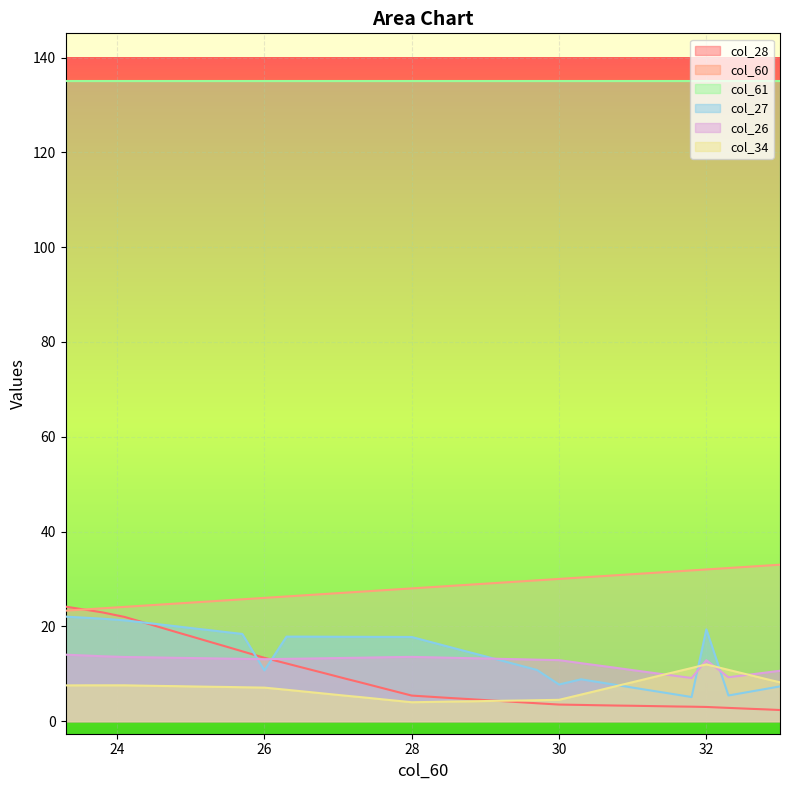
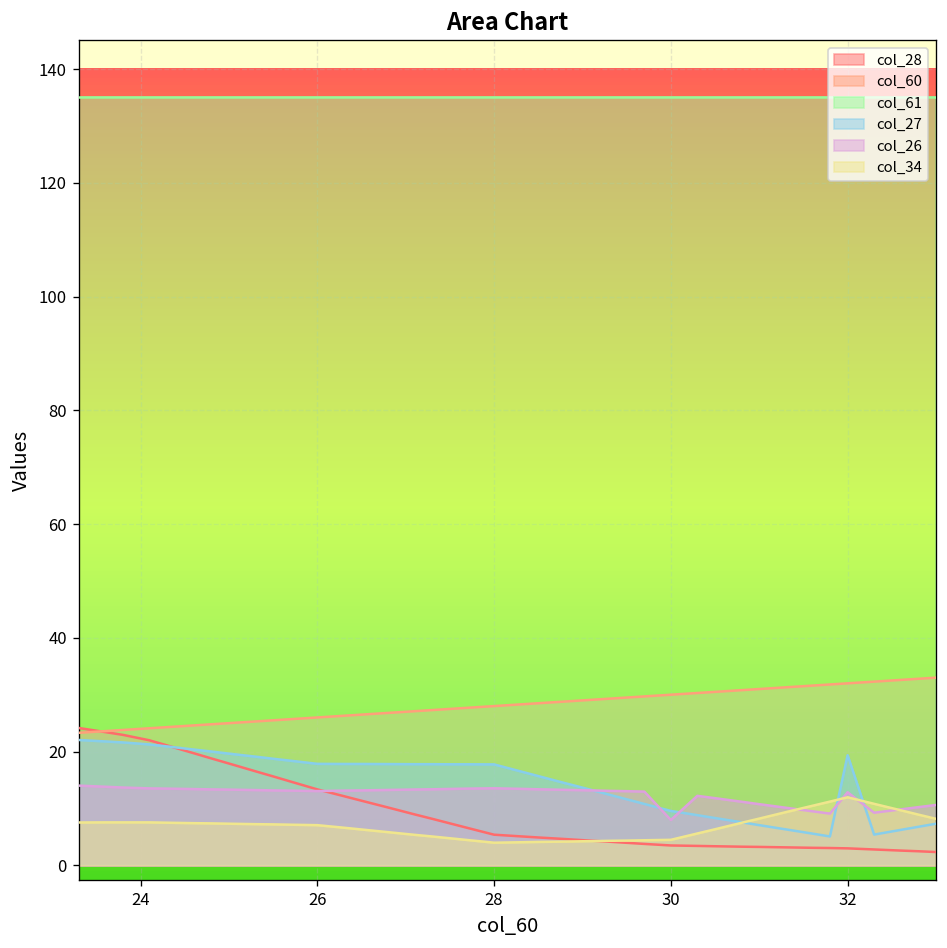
  {
    "col_61": {
      "26": 135,
      "28": 135,
      "30": 135
    },
    "col_27": {
-     "26": 11,
+     "26": 18,
      "28": 18,
-     "30": 8,
+     "30": 10,
      "32": 19
    },
    "col_26": {
      "28": 14,
-     "30": 13,
+     "30": 8,
      "32": 13
    }
  }
